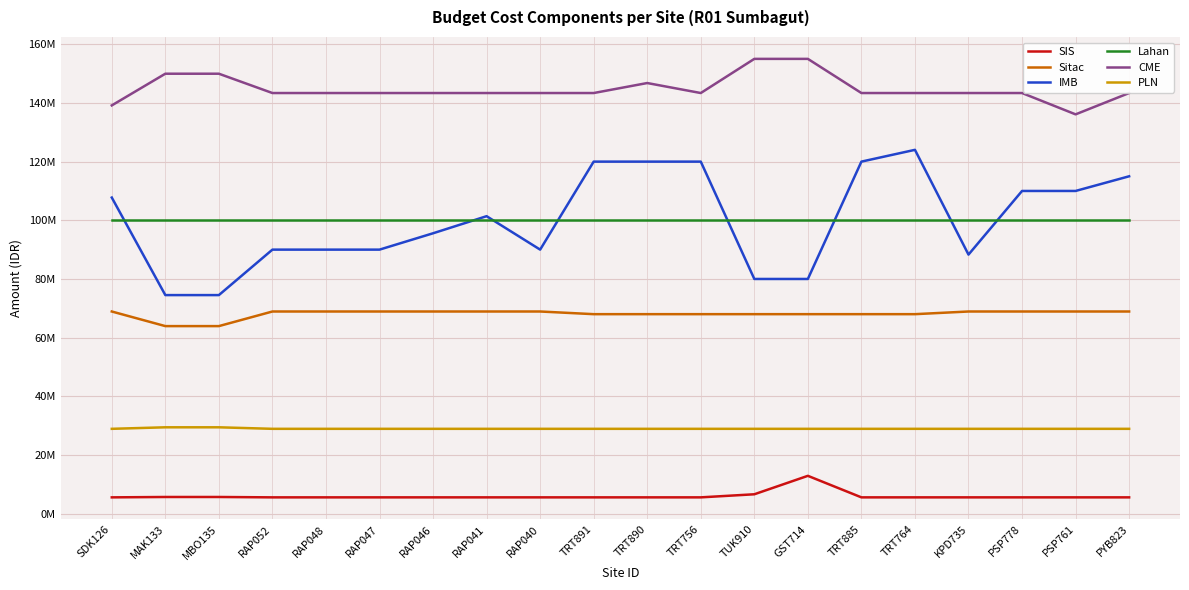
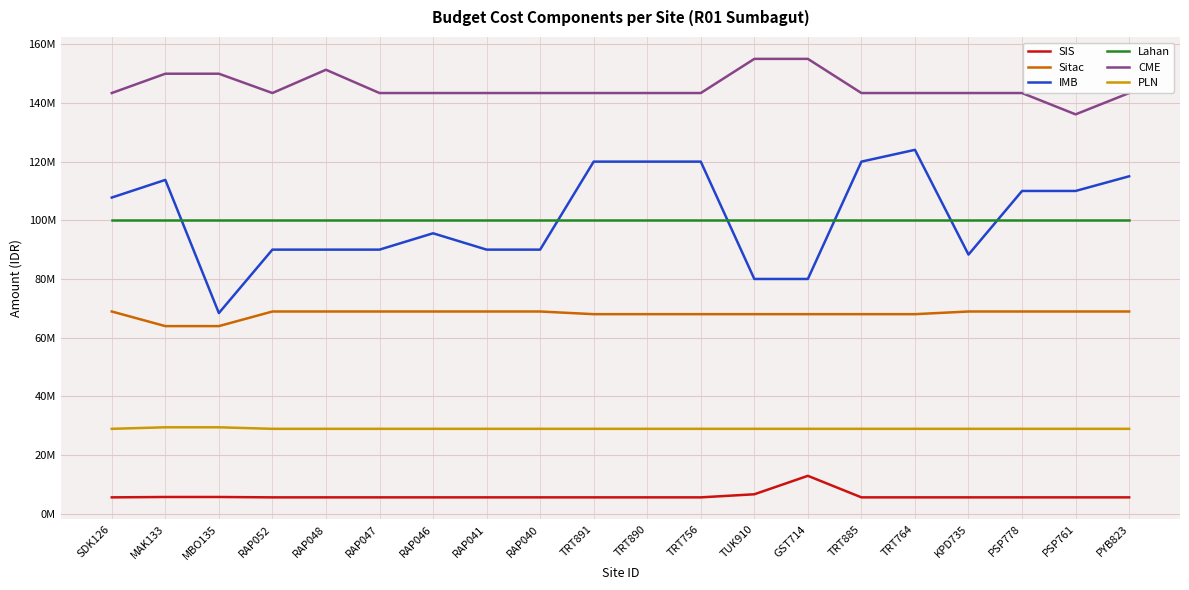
  {
    "SIS": {
      "SDK126": 6000000,
      "MAK133": 6000000,
      "MBO135": 6000000,
      "RAP052": 6000000,
      "RAP048": 6000000,
      "RAP047": 6000000,
      "RAP046": 6000000,
      "RAP041": 6000000,
      "RAP040": 6000000,
      "TRT891": 6000000,
      "TRT890": 6000000,
      "TRT756": 6000000,
      "TUK910": 7000000,
      "GST714": 13000000,
      "TRT885": 6000000,
      "TRT764": 6000000,
      "KPD735": 6000000,
      "PSP778": 6000000,
      "PSP761": 6000000,
      "PYB823": 6000000
    },
    "IMB": {
      "SDK126": 108000000,
-     "MAK133": 75000000,
-     "MBO135": 75000000,
+     "MAK133": 114000000,
+     "MBO135": 68000000,
      "RAP052": 90000000,
      "RAP048": 90000000,
      "RAP047": 90000000,
      "RAP046": 96000000,
-     "RAP041": 101000000,
+     "RAP041": 90000000,
      "RAP040": 90000000,
      "TRT891": 120000000,
      "TRT890": 120000000,
      "TRT756": 120000000,
      "TUK910": 80000000,
      "GST714": 80000000,
      "TRT885": 120000000,
      "TRT764": 124000000,
      "KPD735": 88000000,
      "PSP778": 110000000,
      "PSP761": 110000000,
      "PYB823": 115000000
    },
    "Lahan": {
      "SDK126": 100000000,
      "MAK133": 100000000,
      "MBO135": 100000000,
      "RAP052": 100000000,
      "RAP048": 100000000,
      "RAP047": 100000000,
      "RAP046": 100000000,
      "RAP041": 100000000,
      "RAP040": 100000000,
      "TRT891": 100000000,
      "TRT890": 100000000,
      "TRT756": 100000000,
      "TUK910": 100000000,
      "GST714": 100000000,
      "TRT885": 100000000,
      "TRT764": 100000000,
      "KPD735": 100000000,
      "PSP778": 100000000,
      "PSP761": 100000000,
      "PYB823": 100000000
    },
    "CME": {
-     "SDK126": 139000000,
+     "SDK126": 143000000,
      "MAK133": 150000000,
      "MBO135": 150000000,
      "RAP052": 143000000,
-     "RAP048": 143000000,
+     "RAP048": 151000000,
      "RAP047": 143000000,
      "RAP046": 143000000,
      "RAP041": 143000000,
      "RAP040": 143000000,
      "TRT891": 143000000,
-     "TRT890": 147000000,
+     "TRT890": 143000000,
      "TRT756": 143000000,
      "TUK910": 155000000,
      "GST714": 155000000,
      "TRT885": 143000000,
      "TRT764": 143000000,
      "KPD735": 143000000,
      "PSP778": 143000000,
      "PSP761": 136000000,
      "PYB823": 143000000
    }
  }
